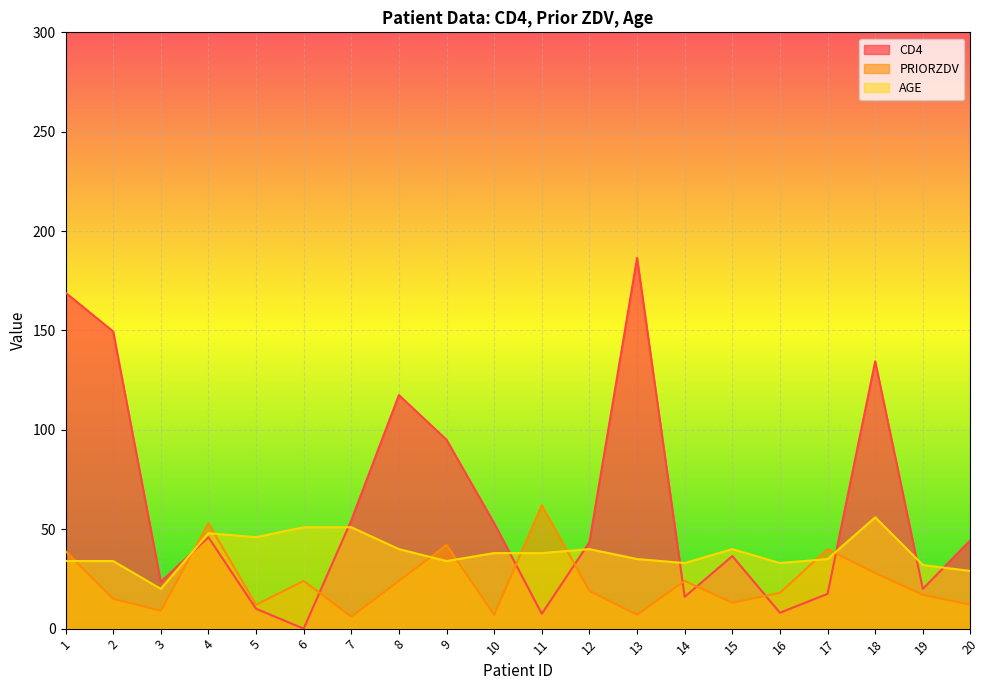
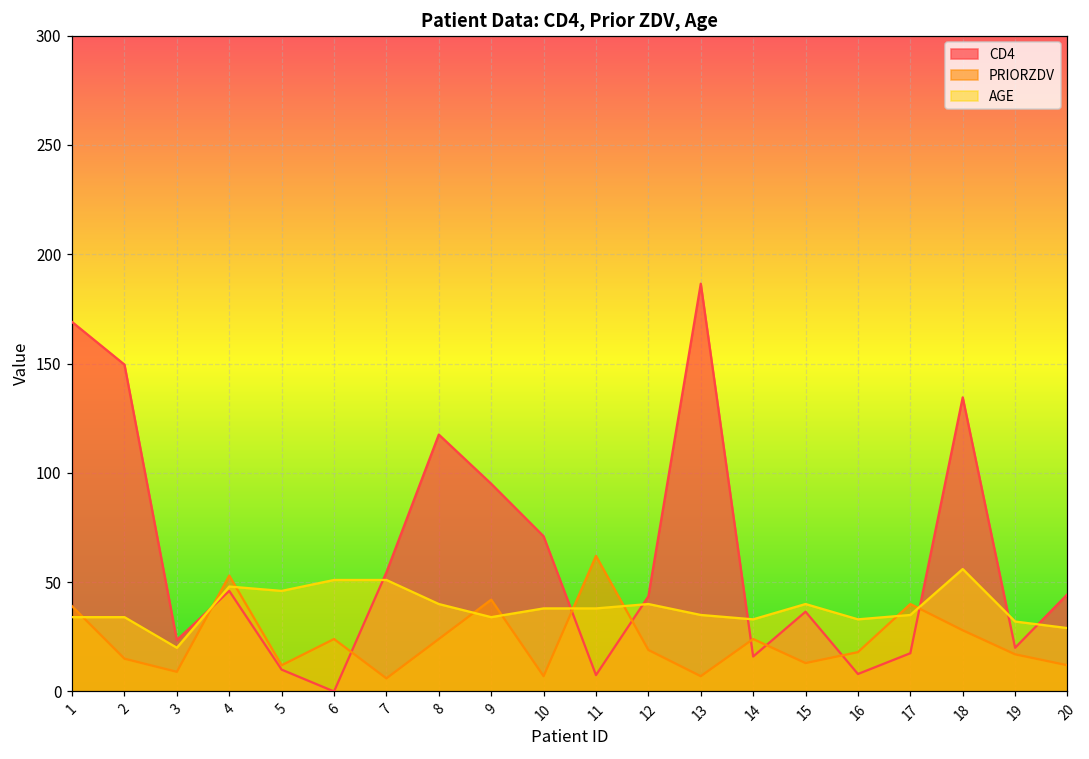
  {
    "CD4": {
      "1": 169,
      "2": 150,
      "3": 24,
      "4": 46,
      "5": 10,
      "6": 0,
      "7": 55,
      "8": 118,
      "9": 95,
-     "10": 53,
+     "10": 71,
      "11": 8,
      "12": 44,
      "13": 187,
      "14": 16,
      "15": 37,
      "16": 8,
      "17": 18,
      "18": 135,
      "19": 20,
      "20": 45
    },
    "PRIORZDV": {
      "1": 39,
      "2": 15,
      "3": 9,
      "4": 53,
      "5": 12,
      "6": 24,
      "7": 6,
      "8": 24,
      "9": 42,
      "10": 7,
      "11": 62,
      "12": 19,
      "13": 7,
      "14": 24,
      "15": 13,
      "16": 18,
      "17": 40,
      "18": 28,
      "19": 17,
      "20": 12
    },
    "AGE": {
      "1": 34,
      "2": 34,
      "3": 20,
      "4": 48,
      "5": 46,
      "6": 51,
      "7": 51,
      "8": 40,
      "9": 34,
      "10": 38,
      "11": 38,
      "12": 40,
      "13": 35,
      "14": 33,
      "15": 40,
      "16": 33,
      "17": 35,
      "18": 56,
      "19": 32,
      "20": 29
    }
  }
